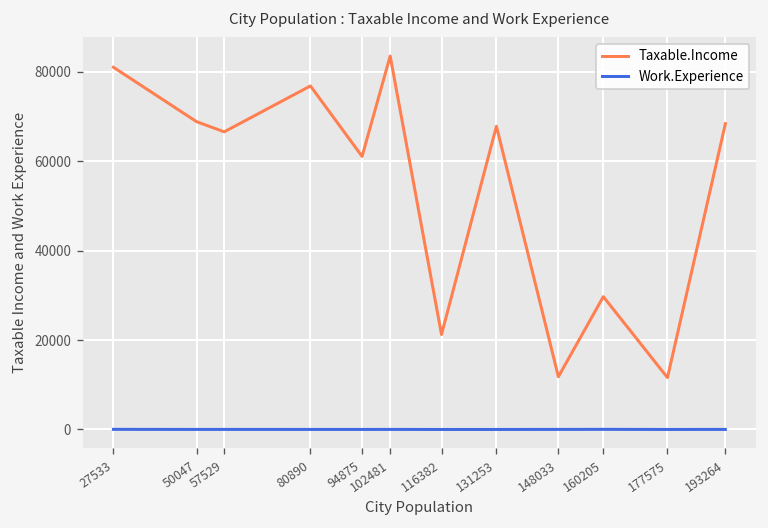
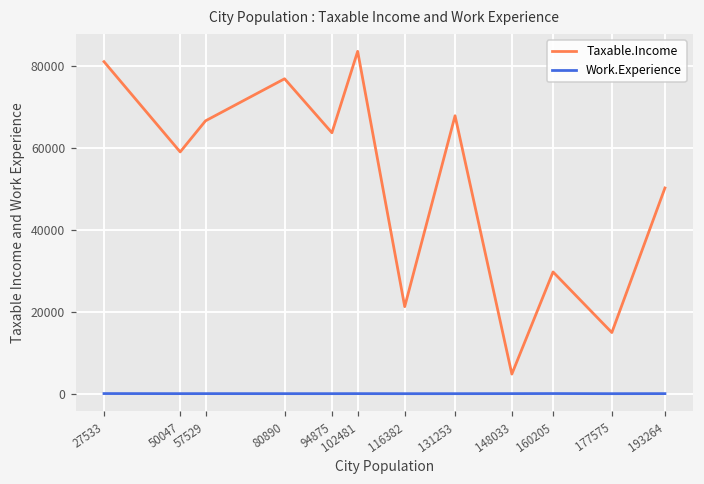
  {
    "Taxable.Income": {
      "27533": 81000,
-     "50047": 69000,
+     "50047": 59000,
      "57529": 67000,
      "80890": 77000,
-     "94875": 61000,
+     "94875": 64000,
      "102481": 84000,
      "116382": 21000,
      "131253": 68000,
-     "148033": 12000,
+     "148033": 5000,
      "160205": 30000,
-     "177575": 12000,
-     "193264": 68000
+     "177575": 15000,
+     "193264": 50000
    },
    "Work.Experience": {
      "27533": 0,
      "50047": 0,
      "57529": 0,
      "80890": 0,
      "94875": 0,
      "102481": 0,
      "116382": 0,
      "131253": 0,
      "148033": 0,
      "160205": 0,
      "177575": 0,
      "193264": 0
    }
  }
